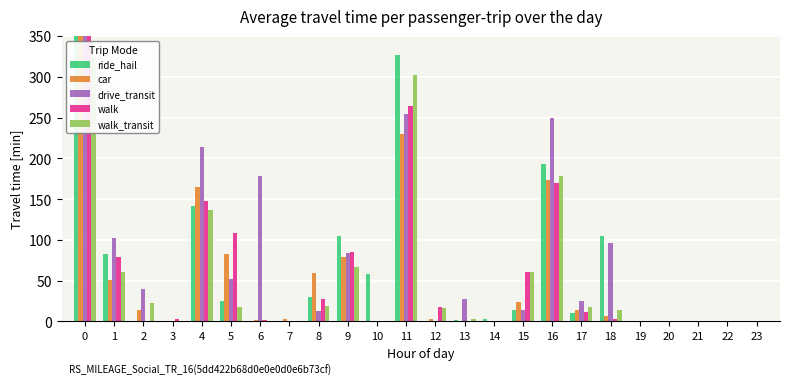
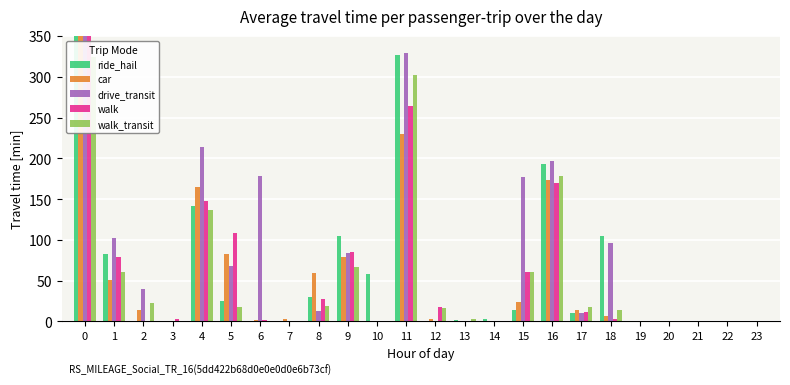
  {
    "drive_transit": {
      "1": 100,
      "2": 40,
      "3": 0,
      "4": 210,
-     "5": 50,
+     "5": 70,
      "6": 180,
      "8": 10,
      "9": 80,
      "10": 0,
-     "11": 250,
-     "13": 30,
+     "11": 330,
+     "13": 0,
      "14": 0,
-     "15": 10,
-     "16": 250,
-     "17": 20,
+     "15": 180,
+     "16": 200,
+     "17": 10,
      "18": 100
    }
  }
